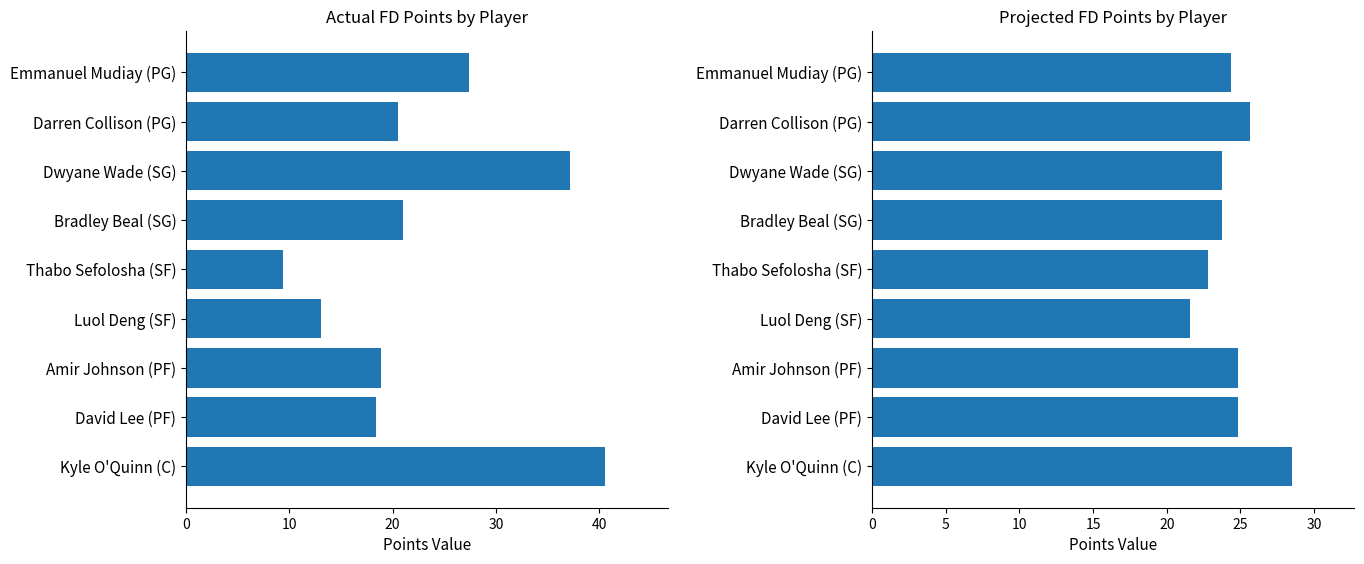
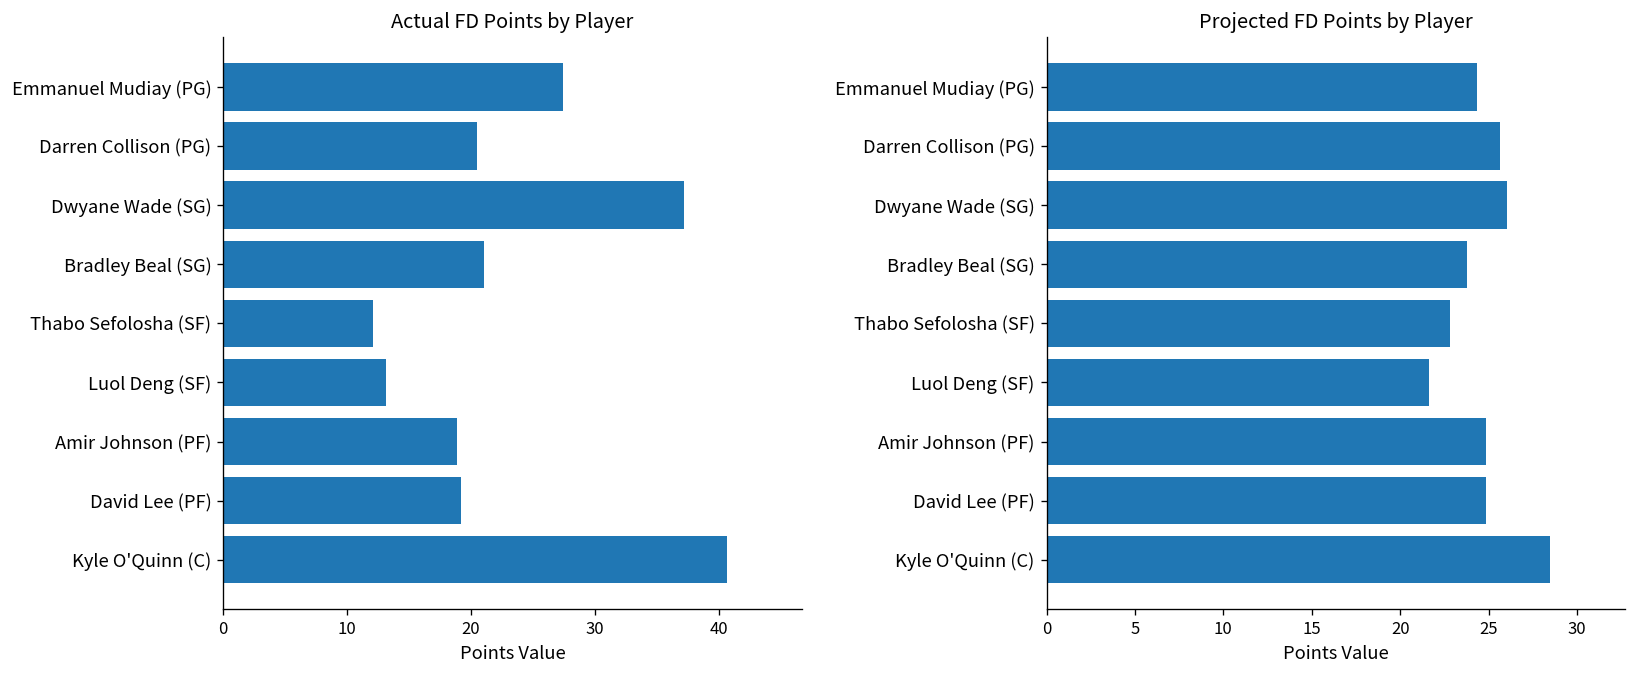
  {
    "Actual FD Points by Player": {
      "Emmanuel Mudiay (PG)": 27.4,
      "Darren Collison (PG)": 20.5,
      "Dwyane Wade (SG)": 37.2,
      "Bradley Beal (SG)": 21.0,
-     "Thabo Sefolosha (SF)": 9.4,
+     "Thabo Sefolosha (SF)": 12.1,
      "Luol Deng (SF)": 13.1,
      "Amir Johnson (PF)": 18.9,
-     "David Lee (PF)": 18.4,
+     "David Lee (PF)": 19.2,
      "Kyle O'Quinn (C)": 40.6
    },
    "Projected FD Points by Player": {
      "Emmanuel Mudiay (PG)": 24.3,
      "Darren Collison (PG)": 25.6,
-     "Dwyane Wade (SG)": 23.8,
+     "Dwyane Wade (SG)": 26.1,
      "Bradley Beal (SG)": 23.8,
      "Thabo Sefolosha (SF)": 22.8,
      "Luol Deng (SF)": 21.6,
      "Amir Johnson (PF)": 24.8,
      "David Lee (PF)": 24.8,
      "Kyle O'Quinn (C)": 28.5
    }
  }
